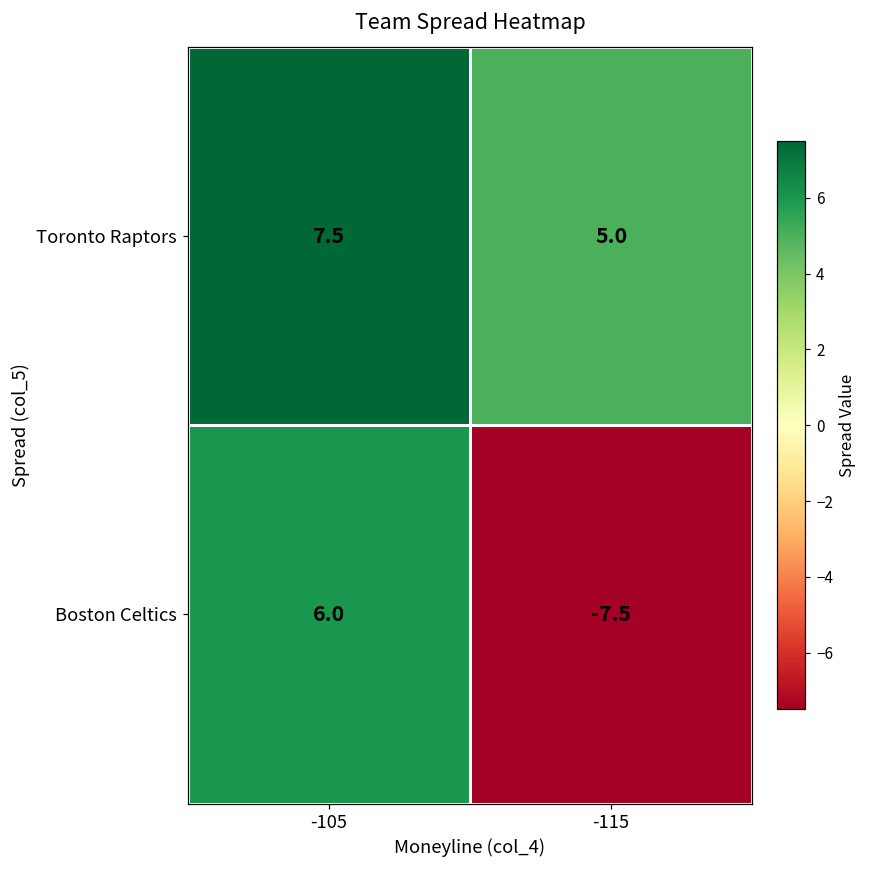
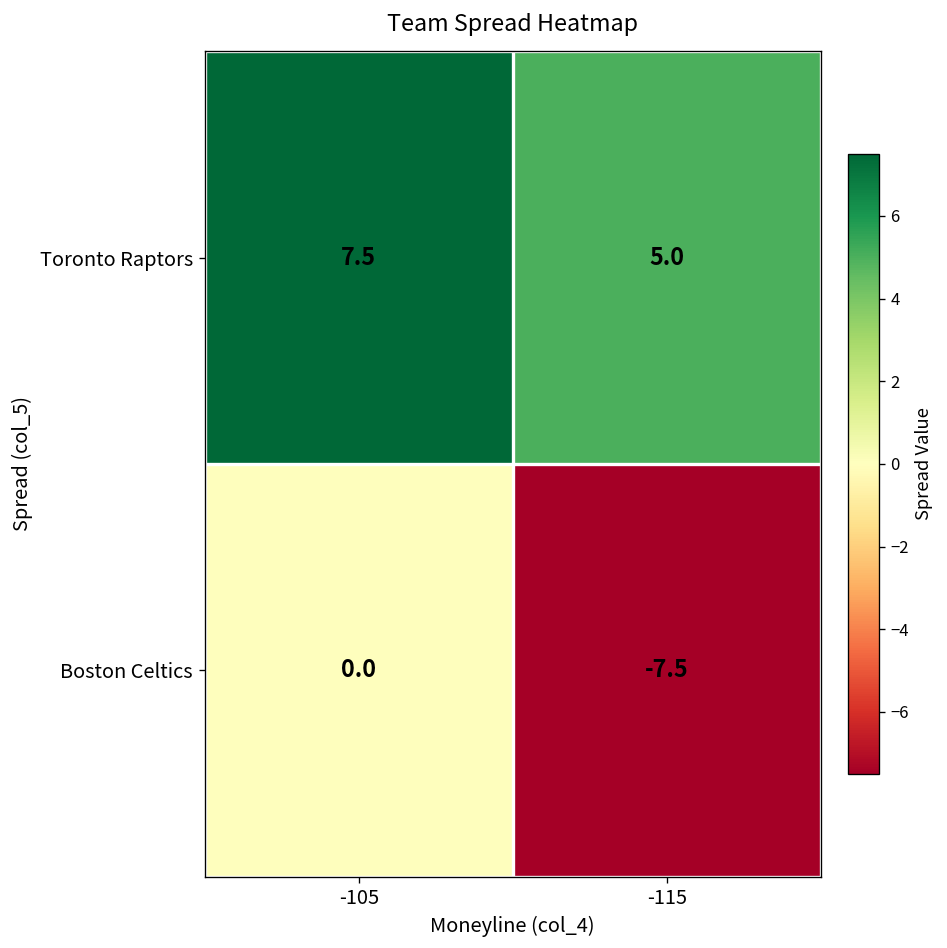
  {
    "Toronto Raptors": {
      "-105": 7.5,
      "-115": 5.0
    },
    "Boston Celtics": {
-     "-105": 6.0,
+     "-105": 0.0,
      "-115": -7.5
    }
  }
